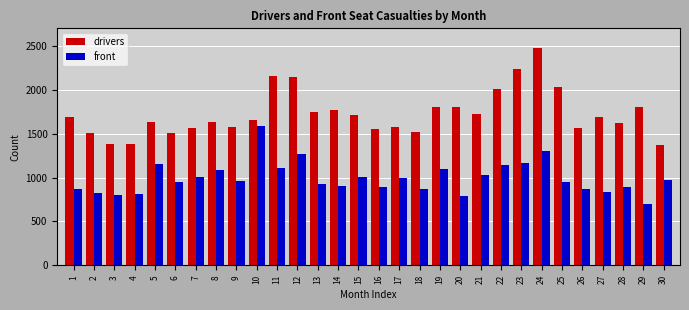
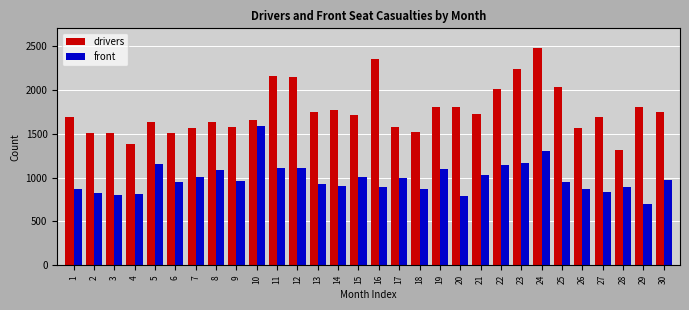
  {
    "drivers": {
      "1": 1700,
      "2": 1500,
-     "3": 1400,
+     "3": 1500,
      "4": 1400,
      "5": 1600,
      "6": 1500,
      "7": 1600,
      "8": 1600,
      "9": 1600,
      "10": 1700,
      "11": 2200,
      "12": 2100,
      "13": 1800,
      "14": 1800,
      "15": 1700,
-     "16": 1600,
+     "16": 2300,
      "17": 1600,
      "18": 1500,
      "19": 1800,
      "20": 1800,
      "21": 1700,
      "22": 2000,
      "23": 2200,
      "24": 2500,
      "25": 2000,
      "26": 1600,
      "27": 1700,
-     "28": 1600,
+     "28": 1300,
      "29": 1800,
-     "30": 1400
+     "30": 1700
    },
    "front": {
      "1": 900,
      "2": 800,
      "3": 800,
      "4": 800,
      "5": 1200,
      "6": 900,
      "7": 1000,
      "8": 1100,
      "9": 1000,
      "10": 1600,
      "11": 1100,
-     "12": 1300,
+     "12": 1100,
      "13": 900,
      "14": 900,
      "15": 1000,
      "16": 900,
      "17": 1000,
      "18": 900,
      "19": 1100,
      "20": 800,
      "21": 1000,
      "22": 1100,
      "23": 1200,
      "24": 1300,
      "25": 900,
      "26": 900,
      "27": 800,
      "28": 900,
      "29": 700,
      "30": 1000
    }
  }
